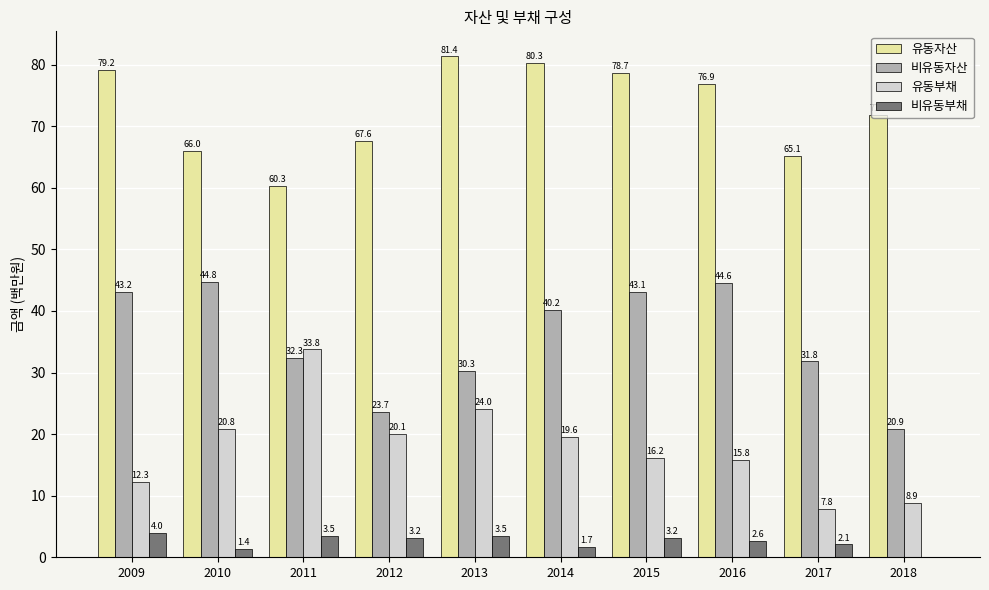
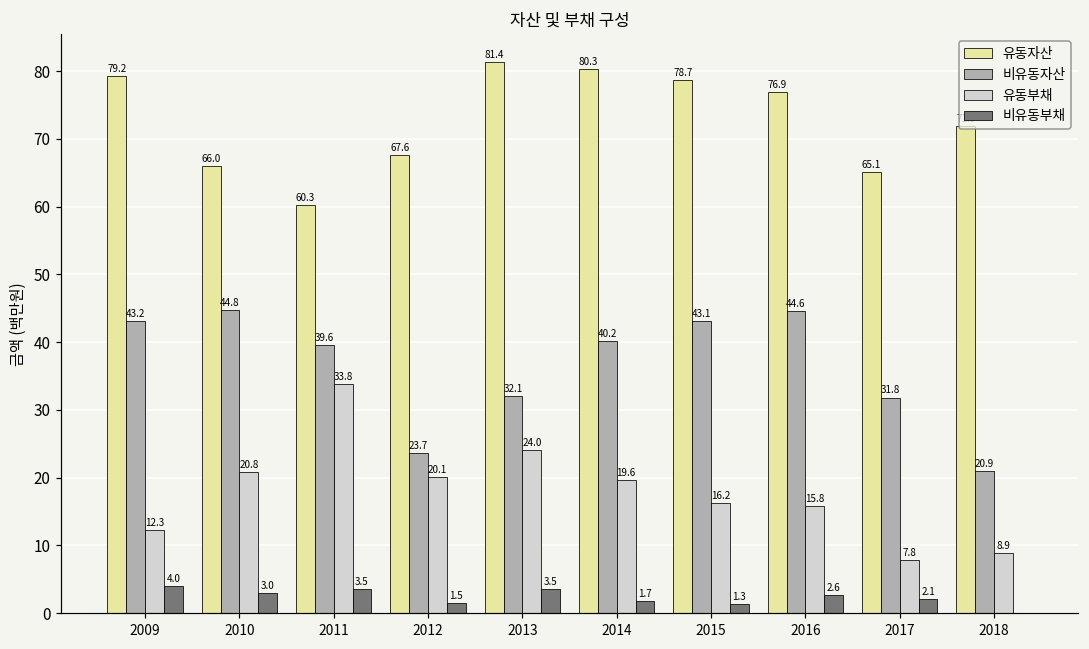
  {
    "비유동자산": {
      "2009": 43.2,
      "2010": 44.8,
-     "2011": 32.3,
+     "2011": 39.6,
      "2012": 23.7,
-     "2013": 30.3,
+     "2013": 32.1,
      "2014": 40.2,
      "2015": 43.1,
      "2016": 44.6,
      "2017": 31.8,
      "2018": 20.9
    },
    "비유동부채": {
      "2009": 4.0,
-     "2010": 1.4,
+     "2010": 3.0,
      "2011": 3.5,
-     "2012": 3.2,
+     "2012": 1.5,
      "2013": 3.5,
      "2014": 1.7,
-     "2015": 3.2,
+     "2015": 1.3,
      "2016": 2.6,
      "2017": 2.1
    }
  }
